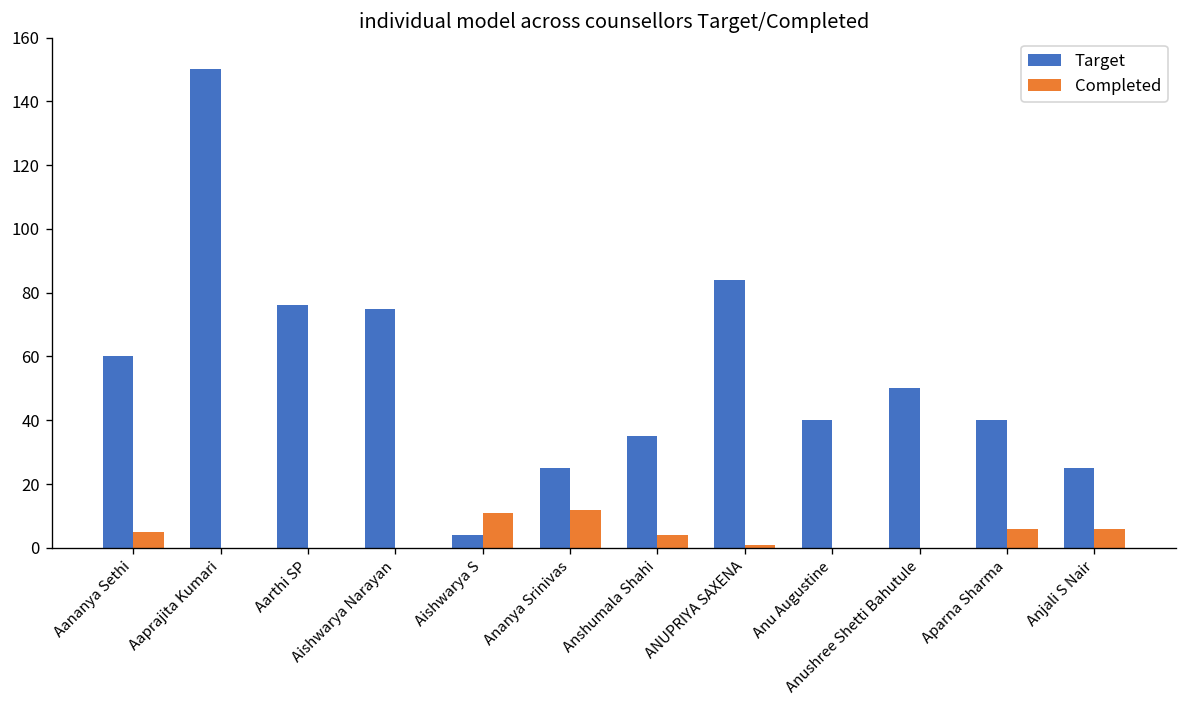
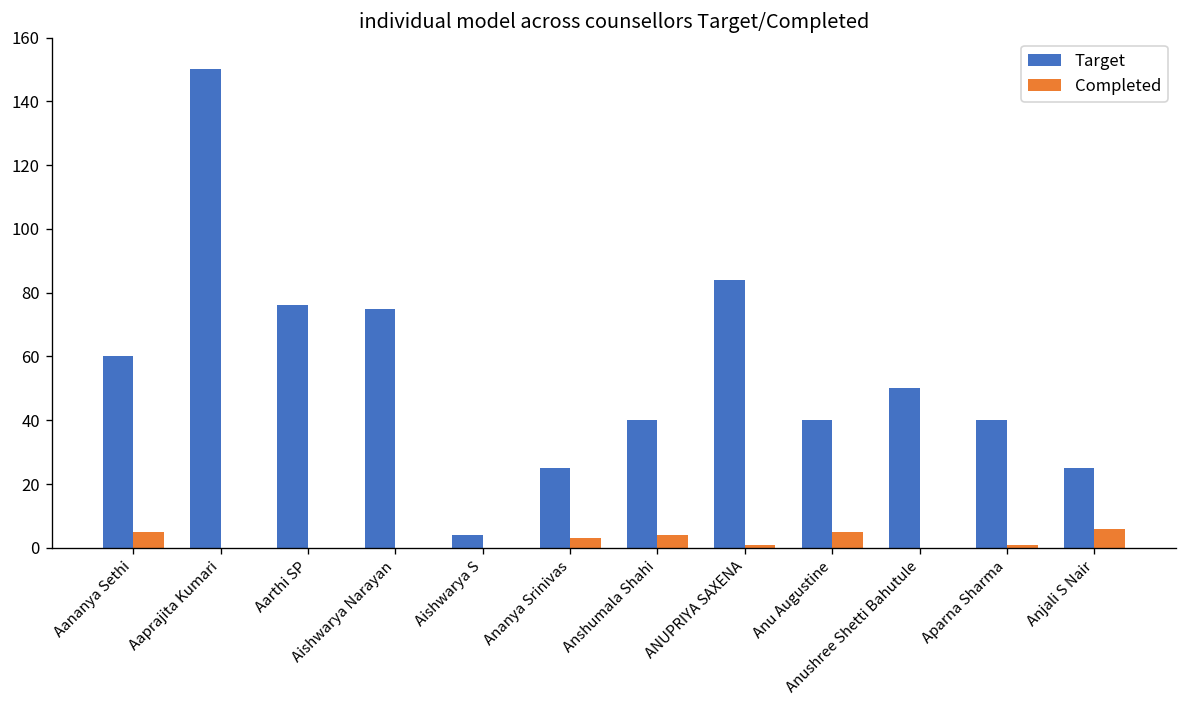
  {
    "Target": {
      "Aananya Sethi": 60,
      "Aaprajita Kumari": 150,
      "Aarthi SP": 76,
      "Aishwarya Narayan": 75,
      "Aishwarya S": 4,
      "Ananya Srinivas": 25,
-     "Anshumala Shahi": 35,
+     "Anshumala Shahi": 40,
      "ANUPRIYA SAXENA": 84,
      "Anu Augustine": 40,
      "Anushree Shetti Bahutule": 50,
      "Aparna Sharma": 40,
      "Anjali S Nair": 25
    },
    "Completed": {
      "Aananya Sethi": 5,
      "Aaprajita Kumari": 0,
      "Aarthi SP": 0,
      "Aishwarya Narayan": 0,
-     "Aishwarya S": 11,
-     "Ananya Srinivas": 12,
+     "Aishwarya S": 0,
+     "Ananya Srinivas": 3,
      "Anshumala Shahi": 4,
      "ANUPRIYA SAXENA": 1,
-     "Anu Augustine": 0,
+     "Anu Augustine": 5,
      "Anushree Shetti Bahutule": 0,
-     "Aparna Sharma": 6,
+     "Aparna Sharma": 1,
      "Anjali S Nair": 6
    }
  }
